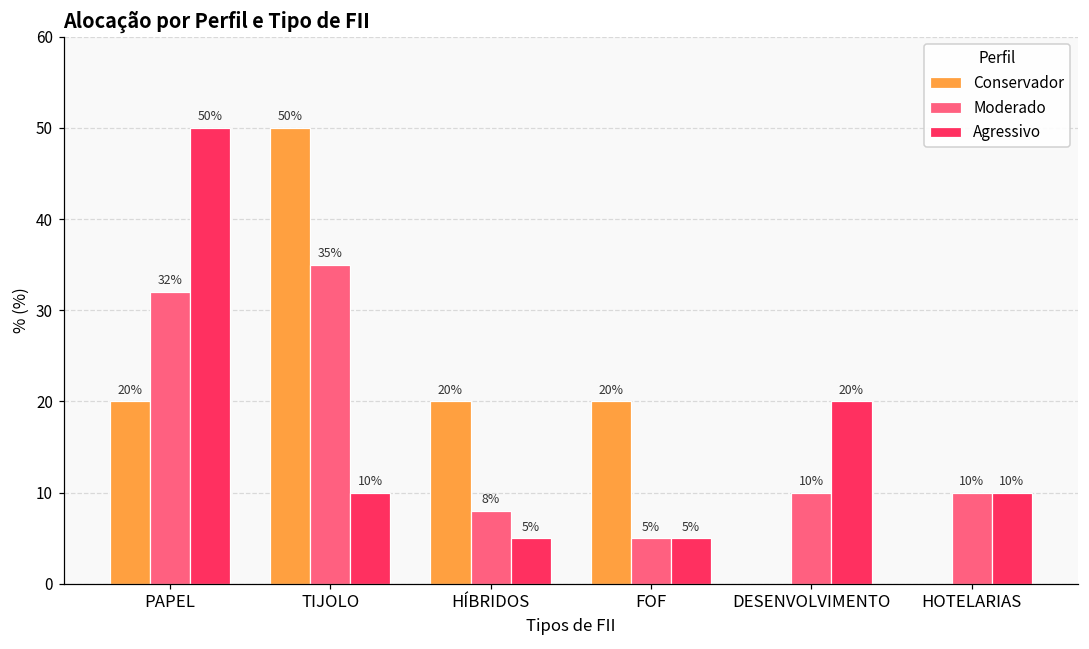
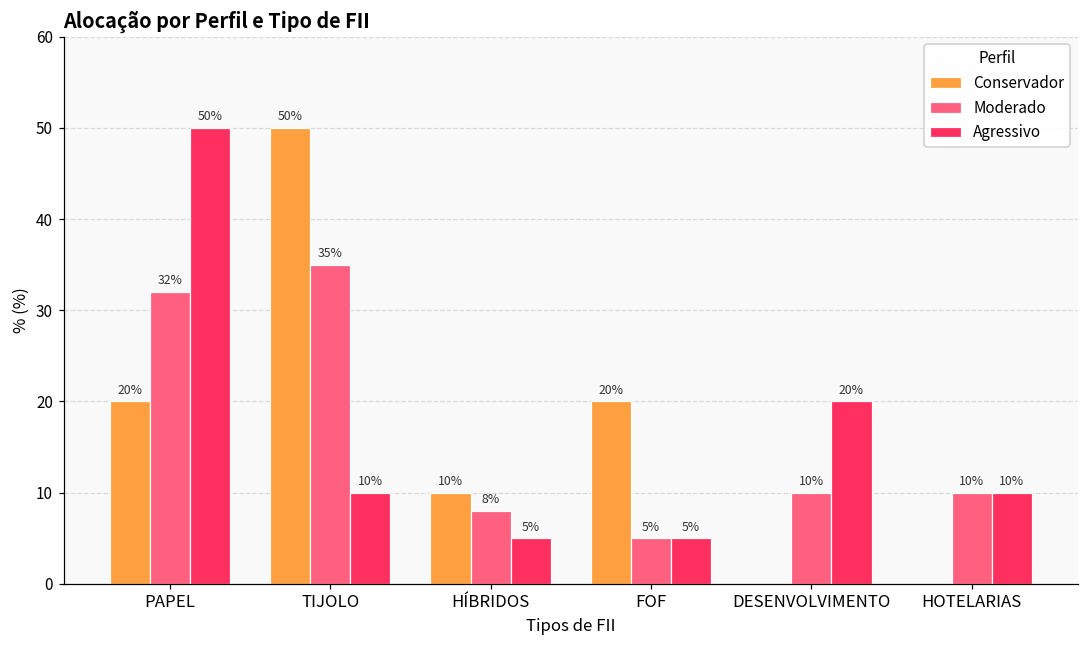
  {
    "Conservador": {
      "PAPEL": "20%",
      "TIJOLO": "50%",
-     "HÍBRIDOS": "20%",
+     "HÍBRIDOS": "10%",
      "FOF": "20%"
    }
  }
